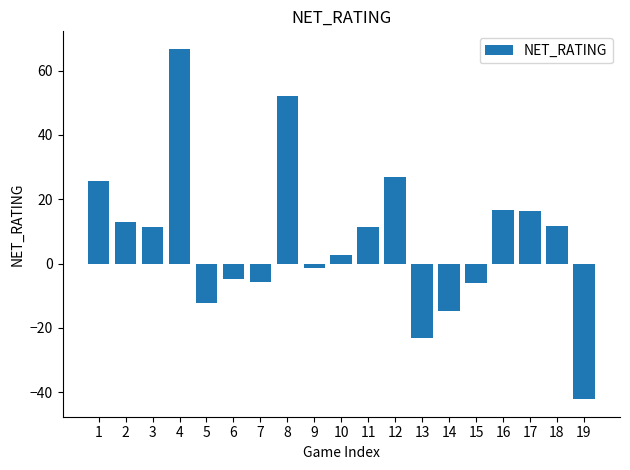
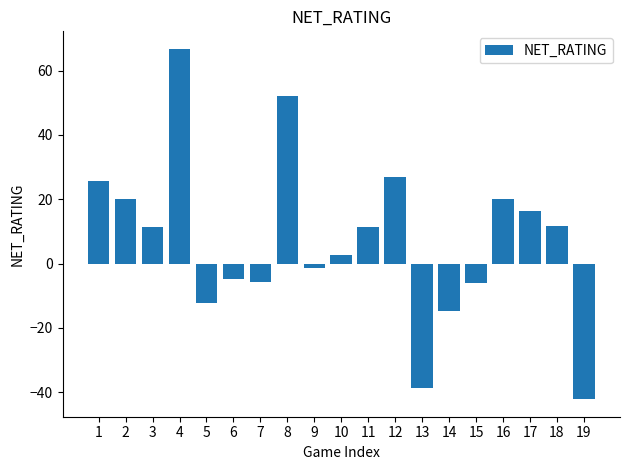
  {
    "1": 26,
-   "2": 13,
+   "2": 20,
    "3": 11,
    "4": 67,
    "5": -12,
    "6": -5,
    "7": -6,
    "8": 52,
    "9": -2,
    "10": 3,
    "11": 11,
    "12": 27,
-   "13": -23,
+   "13": -39,
    "14": -15,
    "15": -6,
-   "16": 17,
+   "16": 20,
    "17": 16,
    "18": 12,
    "19": -42
  }
